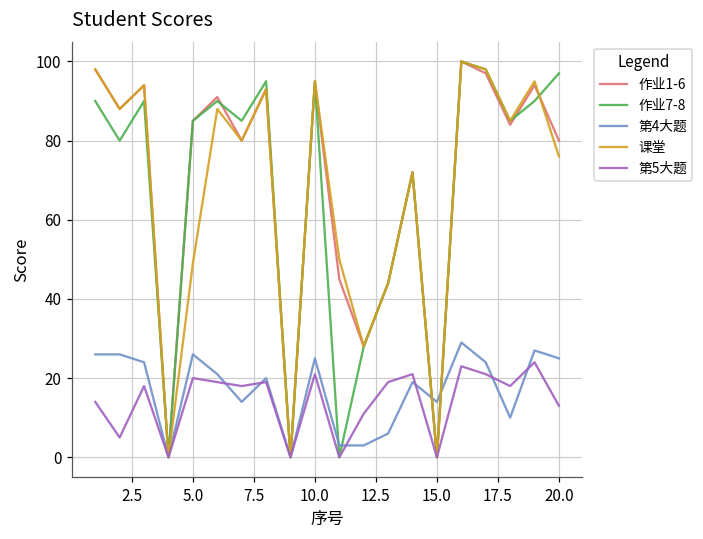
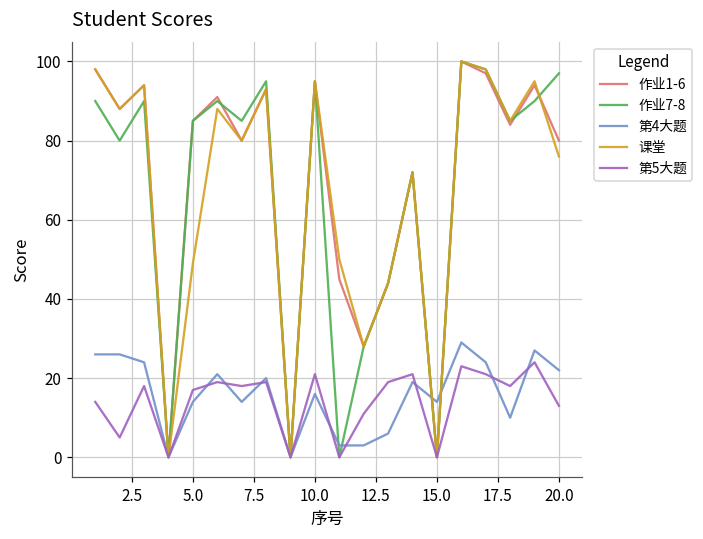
  {
    "作业1-6": {
      "20.0": 80
    },
    "作业7-8": {
      "20.0": 97
    },
    "第4大题": {
-     "5.0": 26,
-     "10.0": 25,
+     "5.0": 14,
+     "10.0": 16,
      "15.0": 14,
-     "20.0": 25
+     "20.0": 22
    },
    "课堂": {
      "5.0": 49,
      "20.0": 76
    },
    "第5大题": {
-     "5.0": 20,
+     "5.0": 17,
      "10.0": 21,
      "20.0": 13
    }
  }
